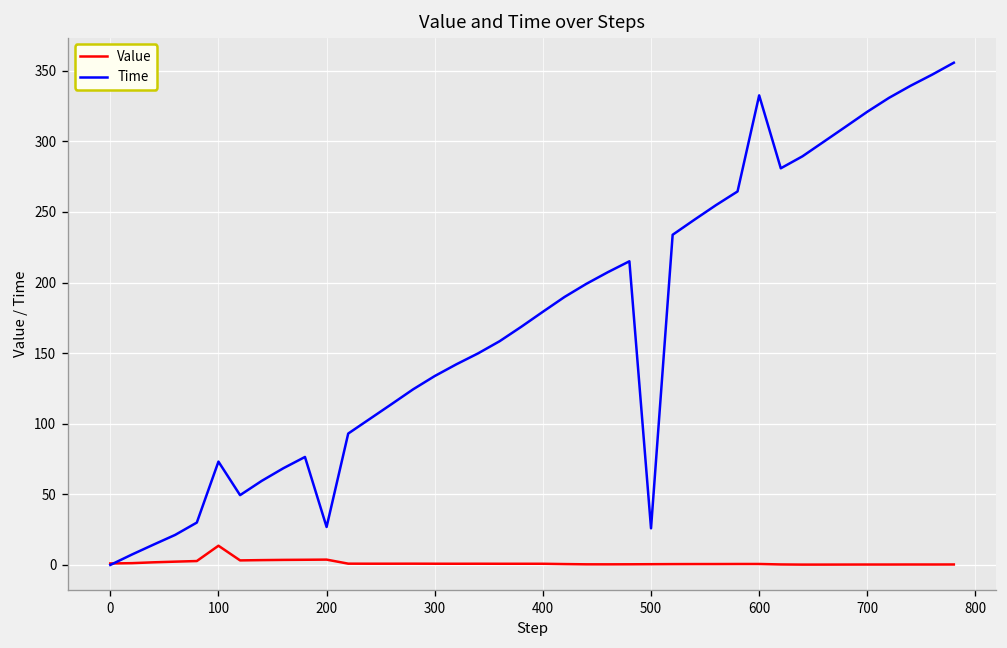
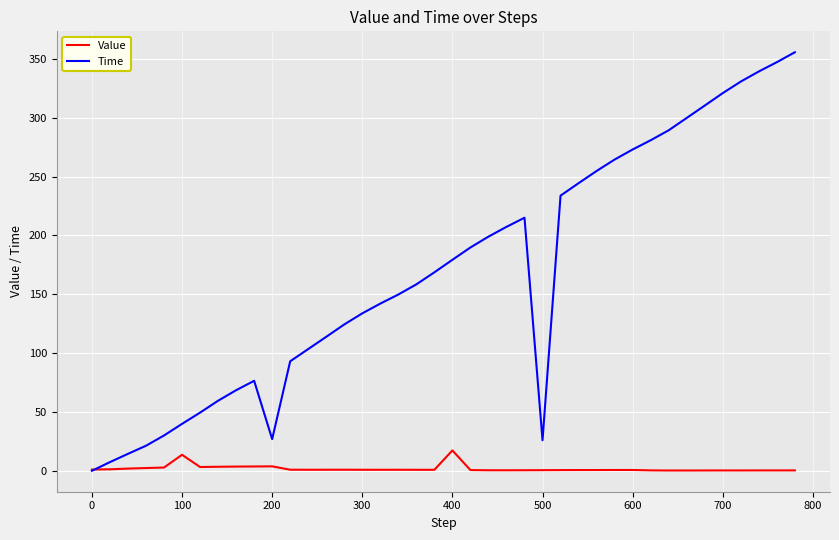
  {
    "Value": {
      "100": 14,
      "200": 4,
      "300": 1,
-     "400": 1,
+     "400": 17,
      "500": 1,
      "600": 1,
      "700": 0
    },
    "Time": {
-     "100": 73,
+     "100": 40,
      "200": 27,
      "300": 134,
      "400": 179,
      "500": 26,
-     "600": 333,
+     "600": 273,
      "700": 321
    }
  }
